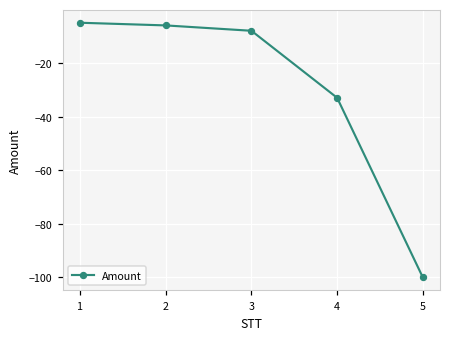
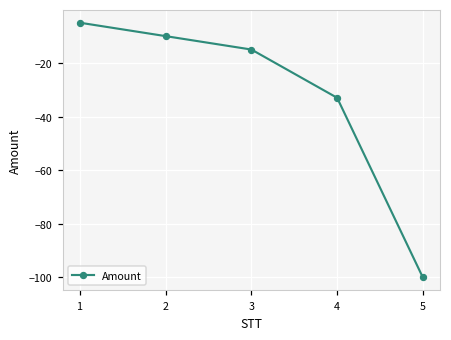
  {
    "1": -5,
-   "2": -6,
-   "3": -8,
+   "2": -10,
+   "3": -15,
    "4": -33,
    "5": -100
  }
